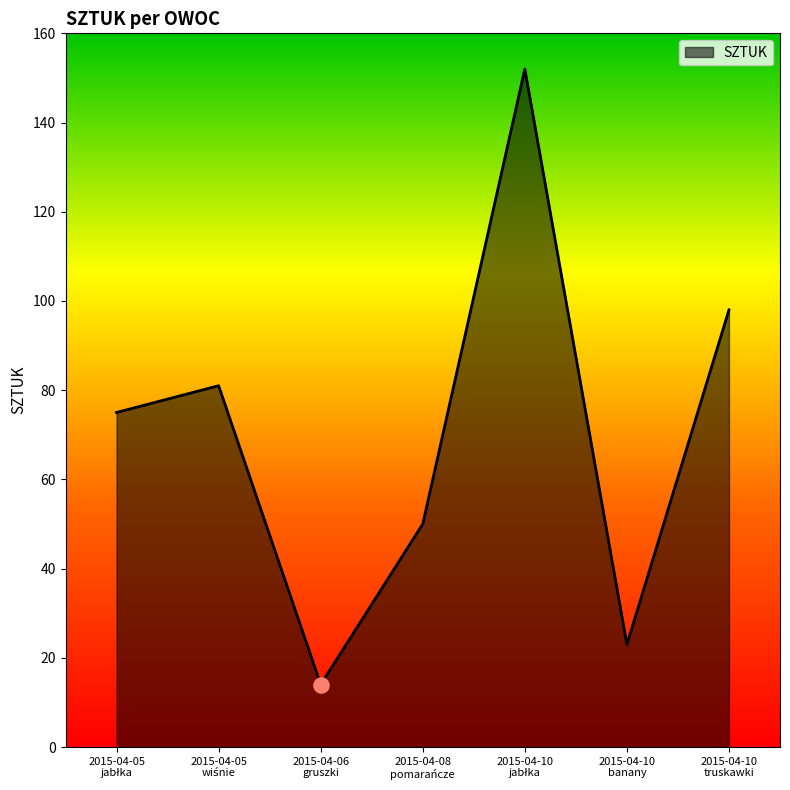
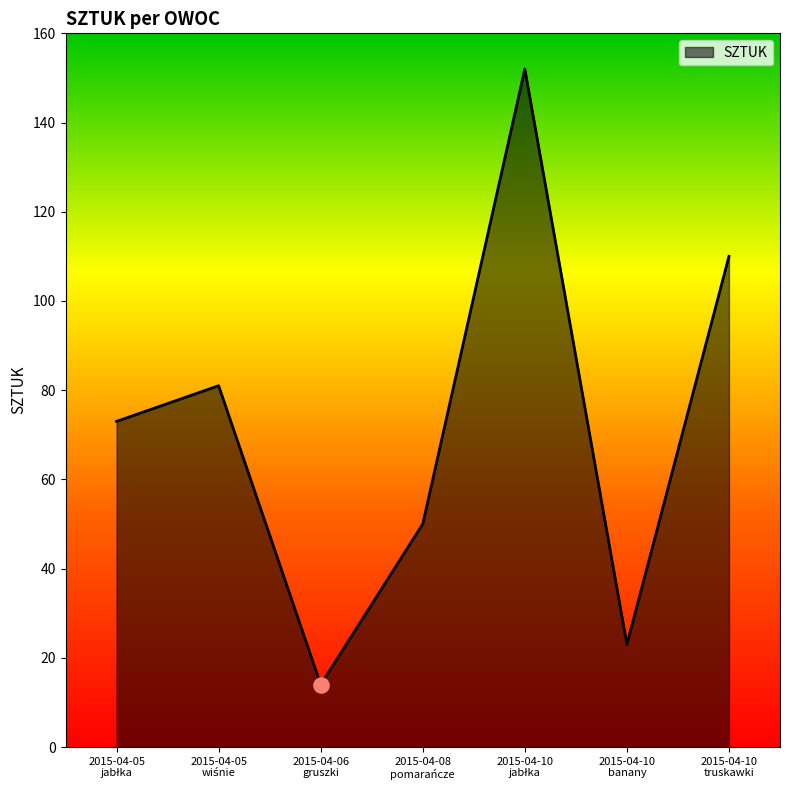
  {
    "SZTUK": {
-     "2015-04-05 jabłka": 75,
+     "2015-04-05 jabłka": 73,
      "2015-04-05 wiśnie": 81,
      "2015-04-08 pomarańcze": 50,
      "2015-04-10 jabłka": 152,
      "2015-04-10 banany": 23,
-     "2015-04-10 truskawki": 98
+     "2015-04-10 truskawki": 110
    }
  }
